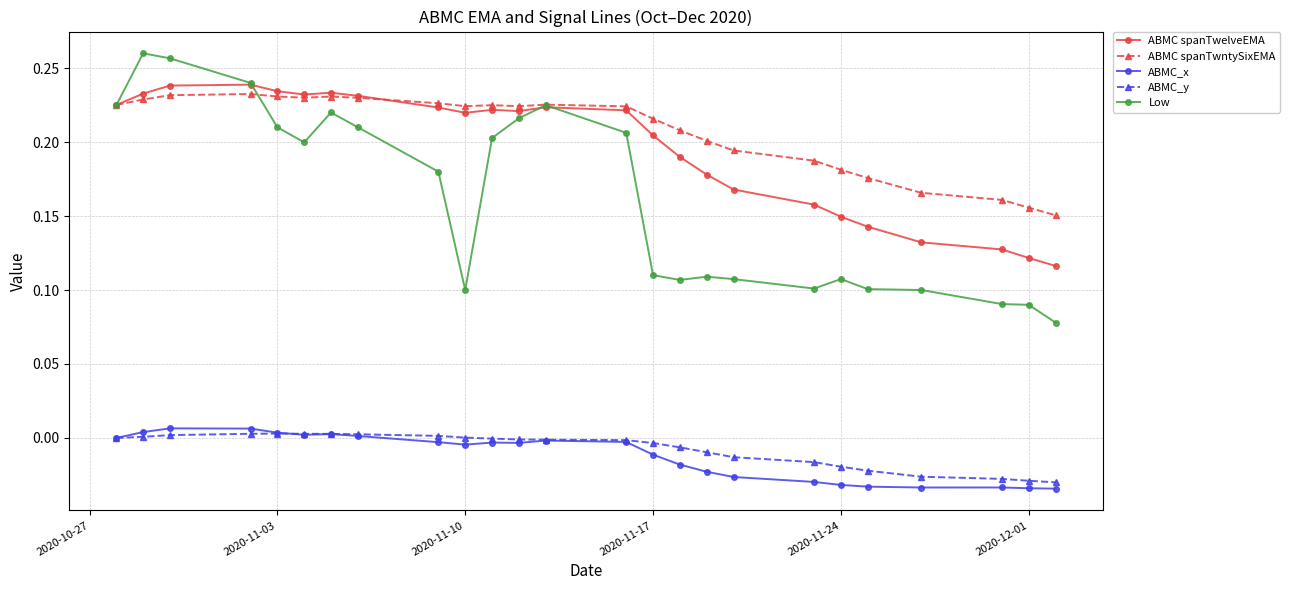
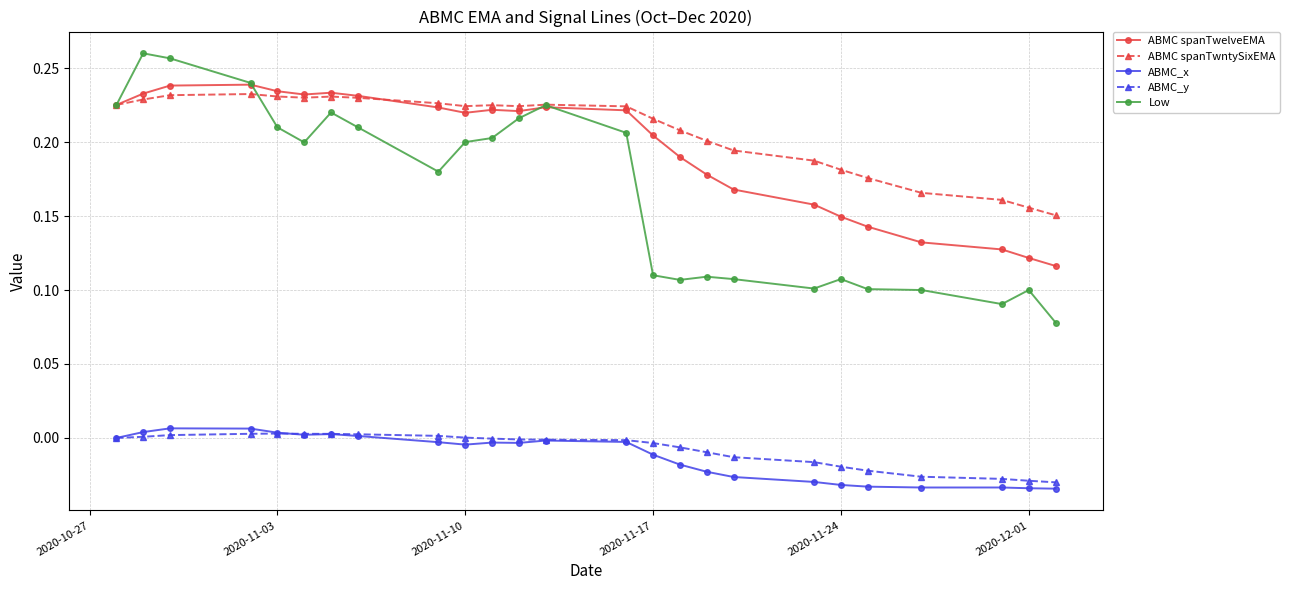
  {
    "Low": {
      "2020-11-03": 0.21,
-     "2020-11-10": 0.1,
+     "2020-11-10": 0.2,
      "2020-11-17": 0.11,
      "2020-11-24": 0.107,
-     "2020-12-01": 0.09
+     "2020-12-01": 0.10
    }
  }
